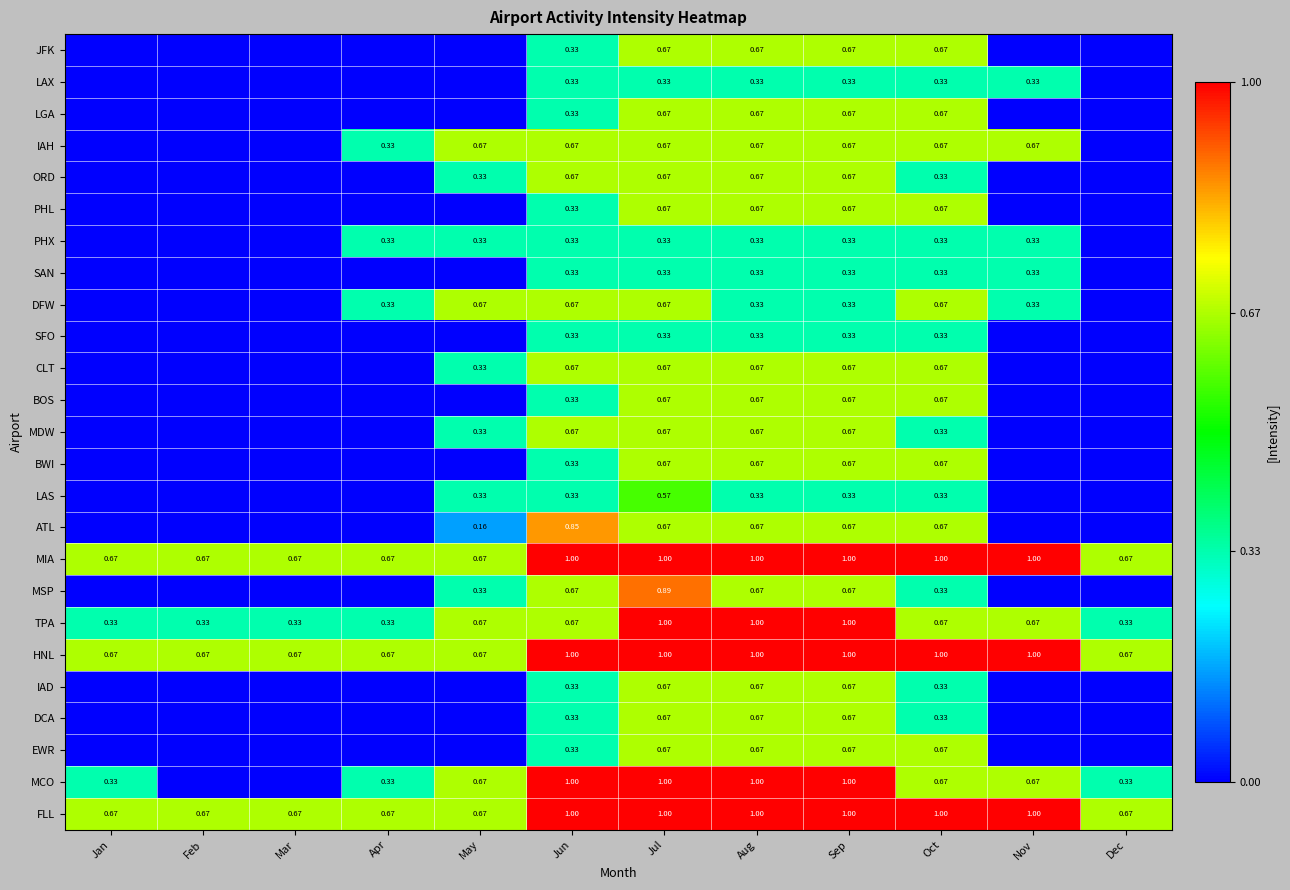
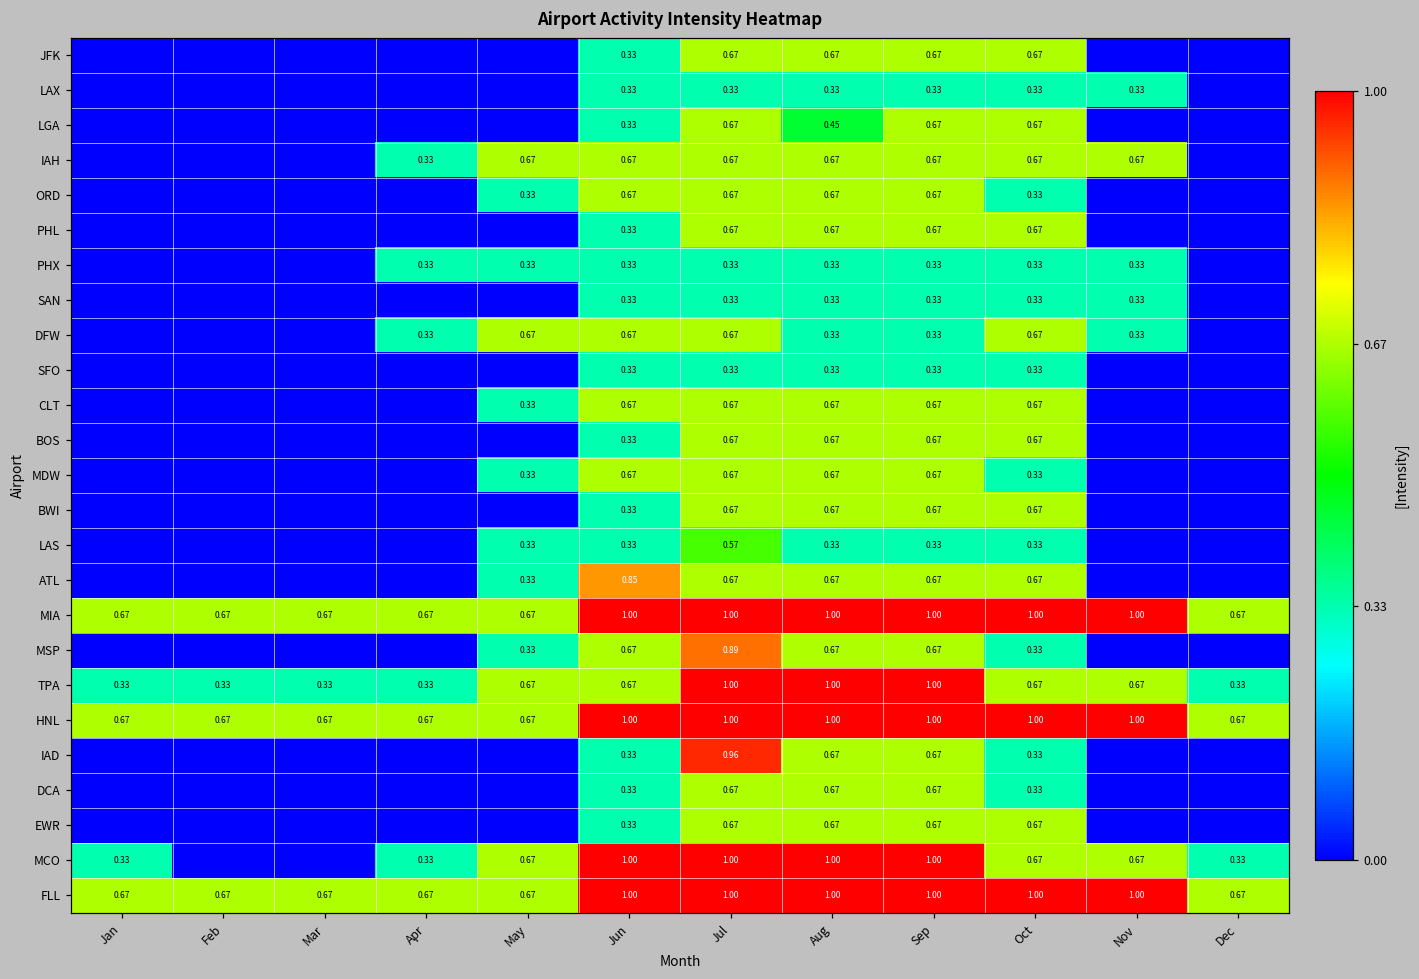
  {
    "JFK": {
      "Jun": 0.33,
      "Jul": 0.67,
      "Aug": 0.67,
      "Sep": 0.67,
      "Oct": 0.67
    },
    "LAX": {
      "Jun": 0.33,
      "Jul": 0.33,
      "Aug": 0.33,
      "Sep": 0.33,
      "Oct": 0.33,
      "Nov": 0.33
    },
    "LGA": {
      "Jun": 0.33,
      "Jul": 0.67,
-     "Aug": 0.67,
+     "Aug": 0.45,
      "Sep": 0.67,
      "Oct": 0.67
    },
    "IAH": {
      "Apr": 0.33,
      "May": 0.67,
      "Jun": 0.67,
      "Jul": 0.67,
      "Aug": 0.67,
      "Sep": 0.67,
      "Oct": 0.67,
      "Nov": 0.67
    },
    "ORD": {
      "May": 0.33,
      "Jun": 0.67,
      "Jul": 0.67,
      "Aug": 0.67,
      "Sep": 0.67,
      "Oct": 0.33
    },
    "PHL": {
      "Jun": 0.33,
      "Jul": 0.67,
      "Aug": 0.67,
      "Sep": 0.67,
      "Oct": 0.67
    },
    "PHX": {
      "Apr": 0.33,
      "May": 0.33,
      "Jun": 0.33,
      "Jul": 0.33,
      "Aug": 0.33,
      "Sep": 0.33,
      "Oct": 0.33,
      "Nov": 0.33
    },
    "SAN": {
      "Jun": 0.33,
      "Jul": 0.33,
      "Aug": 0.33,
      "Sep": 0.33,
      "Oct": 0.33,
      "Nov": 0.33
    },
    "DFW": {
      "Apr": 0.33,
      "May": 0.67,
      "Jun": 0.67,
      "Jul": 0.67,
      "Aug": 0.33,
      "Sep": 0.33,
      "Oct": 0.67,
      "Nov": 0.33
    },
    "SFO": {
      "Jun": 0.33,
      "Jul": 0.33,
      "Aug": 0.33,
      "Sep": 0.33,
      "Oct": 0.33
    },
    "CLT": {
      "May": 0.33,
      "Jun": 0.67,
      "Jul": 0.67,
      "Aug": 0.67,
      "Sep": 0.67,
      "Oct": 0.67
    },
    "BOS": {
      "Jun": 0.33,
      "Jul": 0.67,
      "Aug": 0.67,
      "Sep": 0.67,
      "Oct": 0.67
    },
    "MDW": {
      "May": 0.33,
      "Jun": 0.67,
      "Jul": 0.67,
      "Aug": 0.67,
      "Sep": 0.67,
      "Oct": 0.33
    },
    "BWI": {
      "Jun": 0.33,
      "Jul": 0.67,
      "Aug": 0.67,
      "Sep": 0.67,
      "Oct": 0.67
    },
    "LAS": {
      "May": 0.33,
      "Jun": 0.33,
      "Jul": 0.57,
      "Aug": 0.33,
      "Sep": 0.33,
      "Oct": 0.33
    },
    "ATL": {
-     "May": 0.16,
+     "May": 0.33,
      "Jun": 0.85,
      "Jul": 0.67,
      "Aug": 0.67,
      "Sep": 0.67,
      "Oct": 0.67
    },
    "MIA": {
      "Jan": 0.67,
      "Feb": 0.67,
      "Mar": 0.67,
      "Apr": 0.67,
      "May": 0.67,
      "Jun": 1.00,
      "Jul": 1.00,
      "Aug": 1.00,
      "Sep": 1.00,
      "Oct": 1.00,
      "Nov": 1.00,
      "Dec": 0.67
    },
    "MSP": {
      "May": 0.33,
      "Jun": 0.67,
      "Jul": 0.89,
      "Aug": 0.67,
      "Sep": 0.67,
      "Oct": 0.33
    },
    "TPA": {
      "Jan": 0.33,
      "Feb": 0.33,
      "Mar": 0.33,
      "Apr": 0.33,
      "May": 0.67,
      "Jun": 0.67,
      "Jul": 1.00,
      "Aug": 1.00,
      "Sep": 1.00,
      "Oct": 0.67,
      "Nov": 0.67,
      "Dec": 0.33
    },
    "HNL": {
      "Jan": 0.67,
      "Feb": 0.67,
      "Mar": 0.67,
      "Apr": 0.67,
      "May": 0.67,
      "Jun": 1.00,
      "Jul": 1.00,
      "Aug": 1.00,
      "Sep": 1.00,
      "Oct": 1.00,
      "Nov": 1.00,
      "Dec": 0.67
    },
    "IAD": {
      "Jun": 0.33,
-     "Jul": 0.67,
+     "Jul": 0.96,
      "Aug": 0.67,
      "Sep": 0.67,
      "Oct": 0.33
    },
    "DCA": {
      "Jun": 0.33,
      "Jul": 0.67,
      "Aug": 0.67,
      "Sep": 0.67,
      "Oct": 0.33
    },
    "EWR": {
      "Jun": 0.33,
      "Jul": 0.67,
      "Aug": 0.67,
      "Sep": 0.67,
      "Oct": 0.67
    },
    "MCO": {
      "Jan": 0.33,
      "Apr": 0.33,
      "May": 0.67,
      "Jun": 1.00,
      "Jul": 1.00,
      "Aug": 1.00,
      "Sep": 1.00,
      "Oct": 0.67,
      "Nov": 0.67,
      "Dec": 0.33
    },
    "FLL": {
      "Jan": 0.67,
      "Feb": 0.67,
      "Mar": 0.67,
      "Apr": 0.67,
      "May": 0.67,
      "Jun": 1.00,
      "Jul": 1.00,
      "Aug": 1.00,
      "Sep": 1.00,
      "Oct": 1.00,
      "Nov": 1.00,
      "Dec": 0.67
    }
  }
